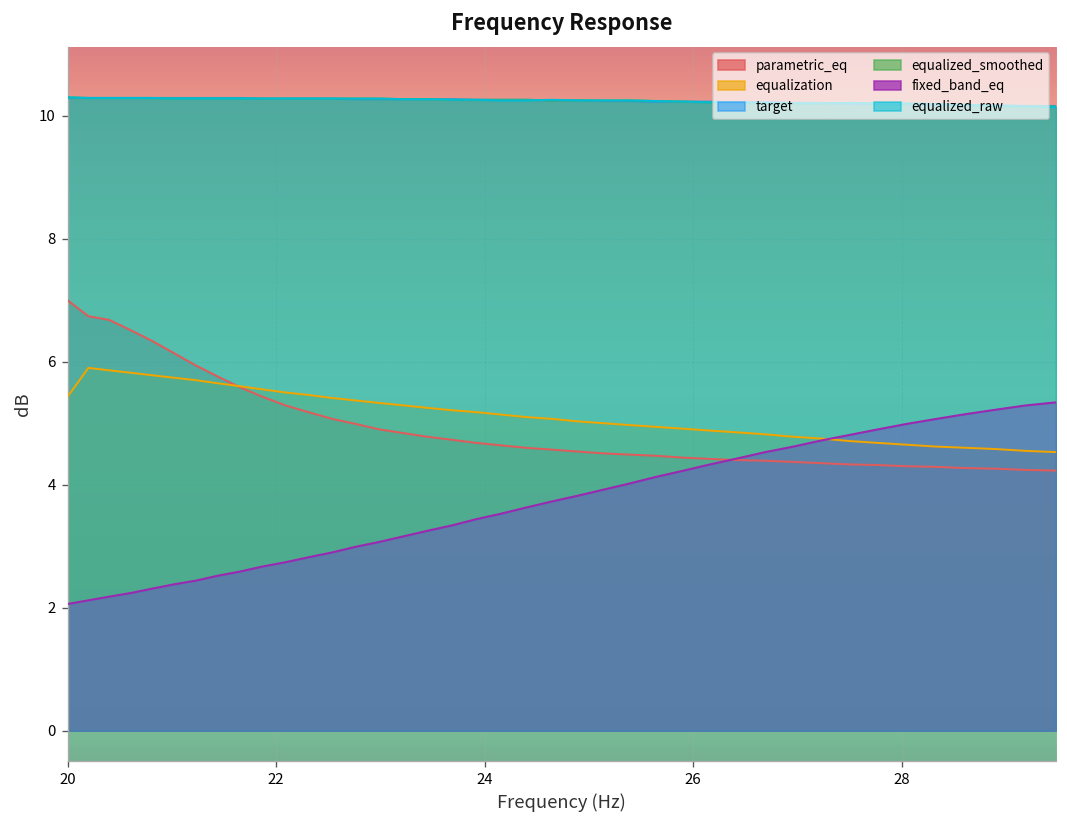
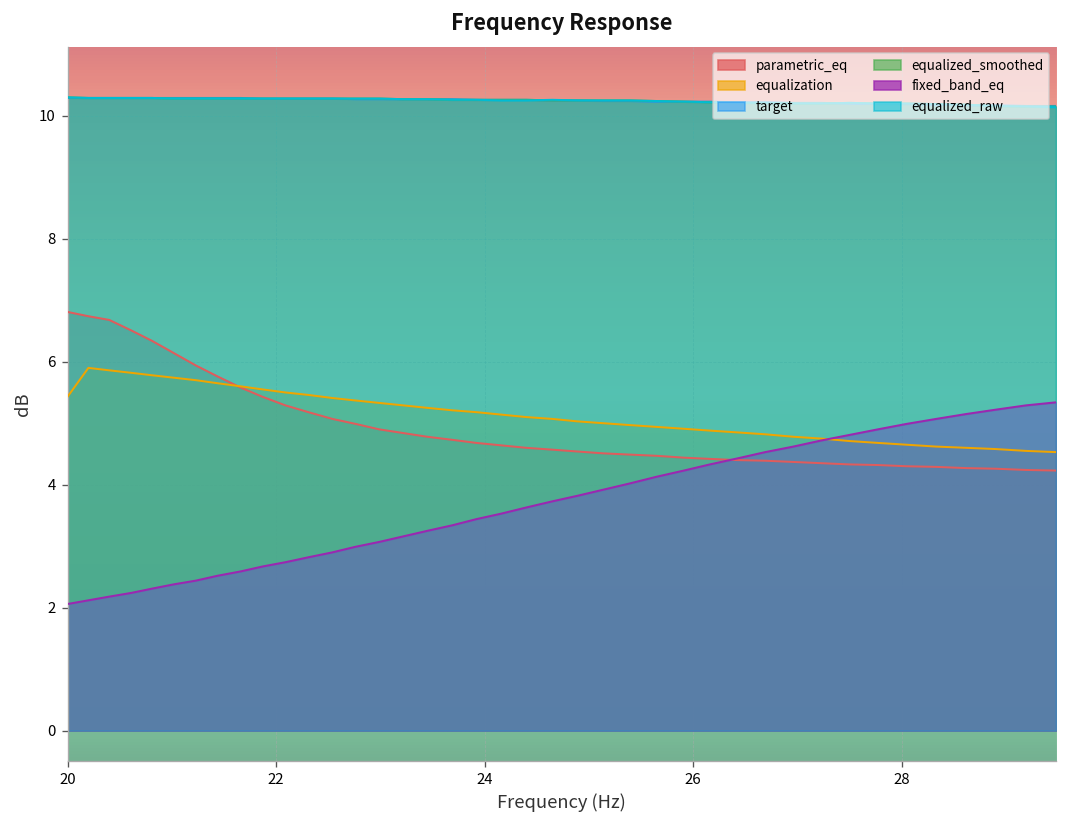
  {
    "parametric_eq": {
-     "20": 7.0
+     "20": 6.8
    },
    "equalization": {
      "20": 5.4
    },
    "fixed_band_eq": {
      "20": 2.1
    }
  }
